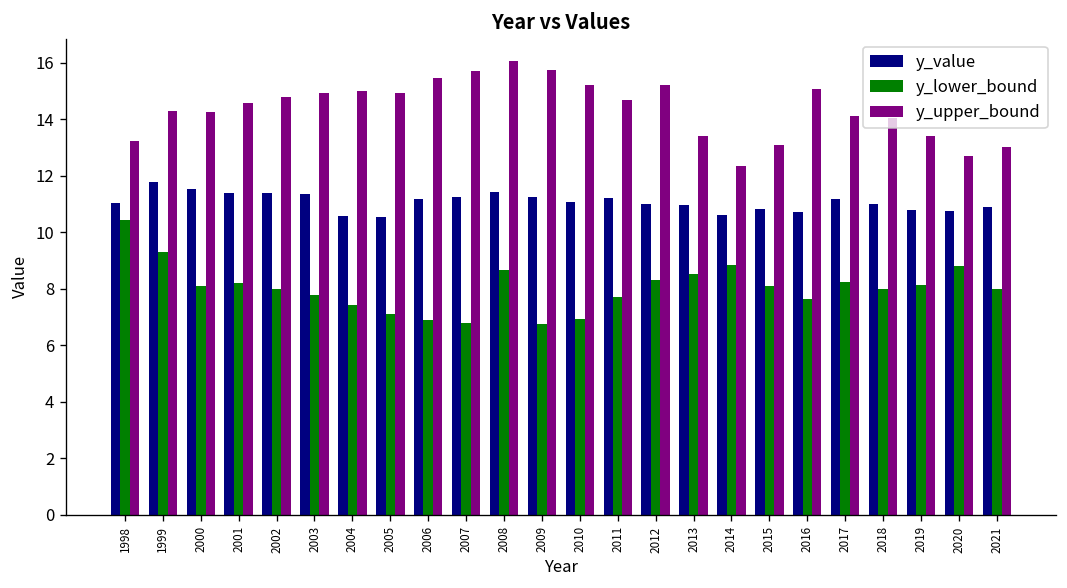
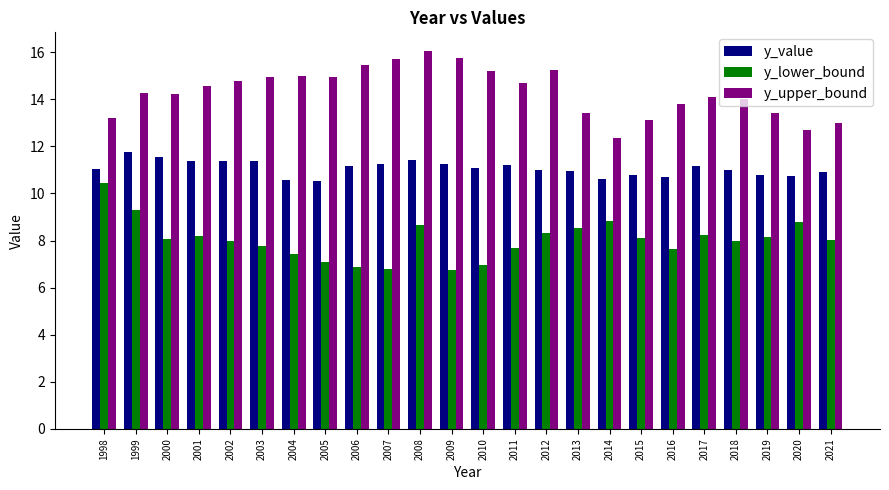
  {
    "y_value": {
      "1998": 11.0,
      "1999": 11.8,
      "2000": 11.5,
      "2001": 11.4,
      "2002": 11.4,
      "2003": 11.4,
      "2004": 10.6,
      "2005": 10.5,
      "2006": 11.2,
      "2007": 11.2,
      "2008": 11.4,
      "2009": 11.2,
      "2010": 11.1,
      "2011": 11.2,
      "2012": 11.0,
      "2013": 11.0,
      "2014": 10.6,
      "2015": 10.8,
      "2016": 10.7,
      "2017": 11.2,
      "2018": 11.0,
      "2019": 10.8,
      "2020": 10.7,
      "2021": 10.9
    },
    "y_lower_bound": {
      "1998": 10.4,
      "1999": 9.3,
      "2000": 8.1,
      "2001": 8.2,
      "2002": 8.0,
      "2003": 7.8,
      "2004": 7.4,
      "2005": 7.1,
      "2006": 6.9,
      "2007": 6.8,
      "2008": 8.7,
      "2009": 6.7,
      "2010": 6.9,
      "2011": 7.7,
      "2012": 8.3,
      "2013": 8.5,
      "2014": 8.8,
      "2015": 8.1,
      "2016": 7.6,
      "2017": 8.2,
      "2018": 8.0,
      "2019": 8.1,
      "2020": 8.8,
      "2021": 8.0
    },
    "y_upper_bound": {
      "1998": 13.2,
      "1999": 14.3,
      "2000": 14.2,
      "2001": 14.6,
      "2002": 14.8,
      "2003": 14.9,
      "2004": 15.0,
      "2005": 14.9,
      "2006": 15.5,
      "2007": 15.7,
      "2008": 16.0,
      "2009": 15.7,
      "2010": 15.2,
      "2011": 14.7,
      "2012": 15.2,
      "2013": 13.4,
      "2014": 12.4,
      "2015": 13.1,
-     "2016": 15.1,
+     "2016": 13.8,
      "2017": 14.1,
      "2019": 13.4,
      "2020": 12.7,
      "2021": 13.0
    }
  }
